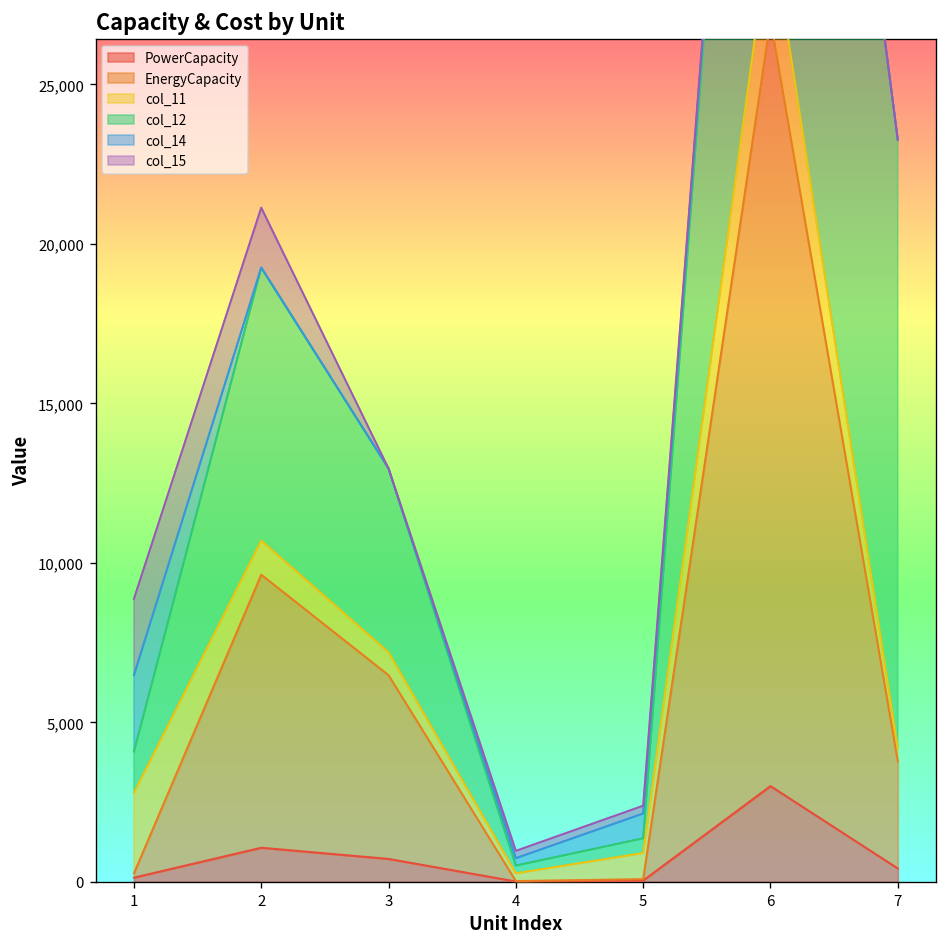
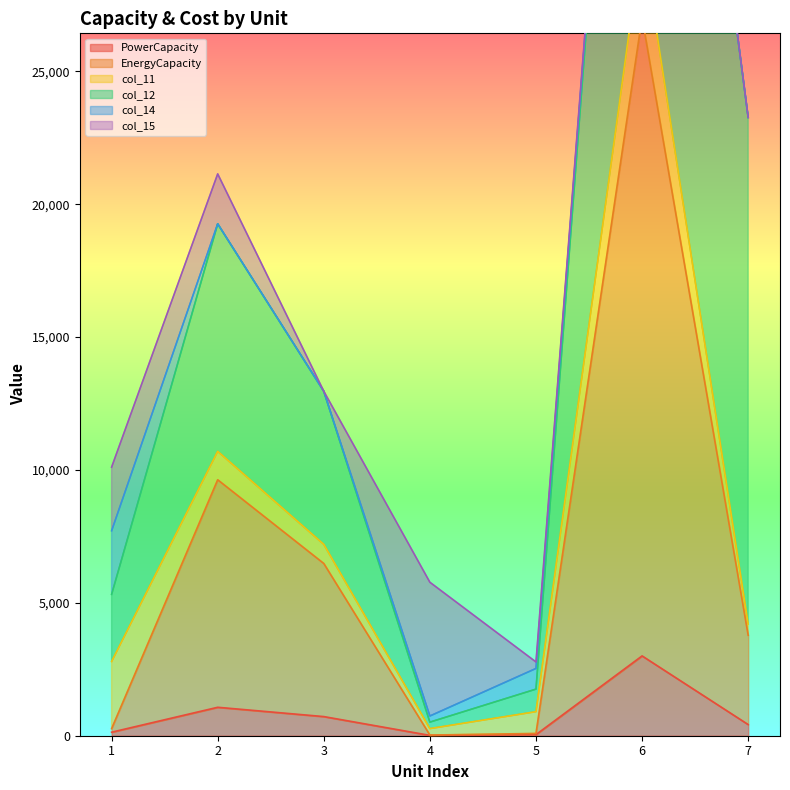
  {
    "col_12": {
-     "1": "1,300",
+     "1": "2,500",
      "4": "200",
-     "5": "500"
+     "5": "800"
    },
    "col_14": {
      "1": "2,400",
      "4": "200",
      "5": "800"
    },
    "col_15": {
      "1": "2,400",
      "2": "1,900",
-     "4": "200",
+     "4": "5,000",
      "5": "200"
    }
  }
